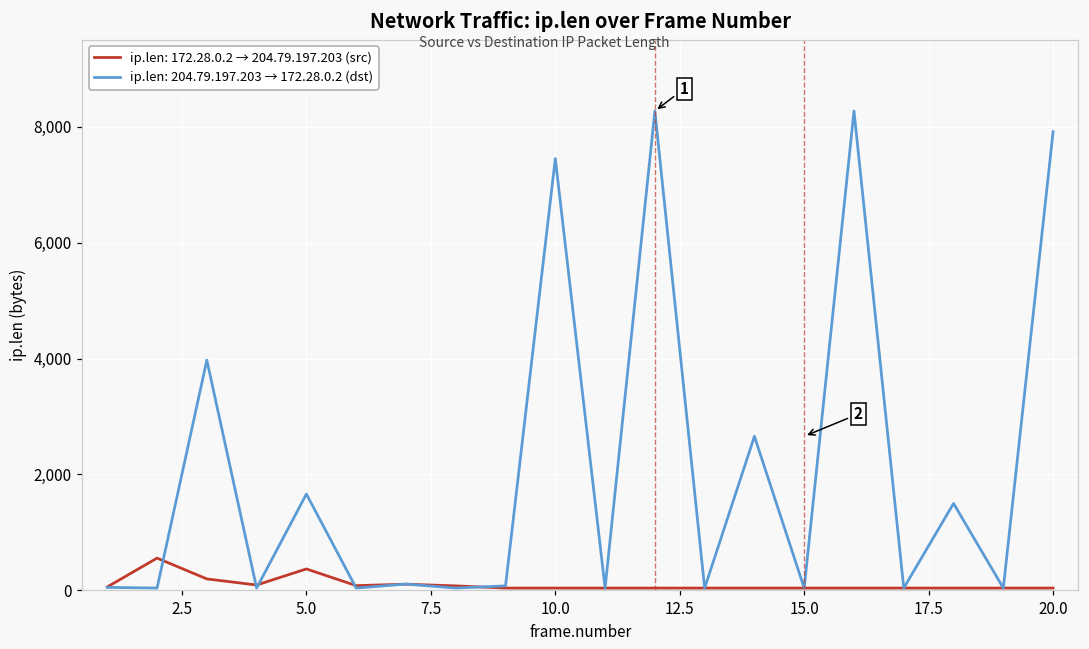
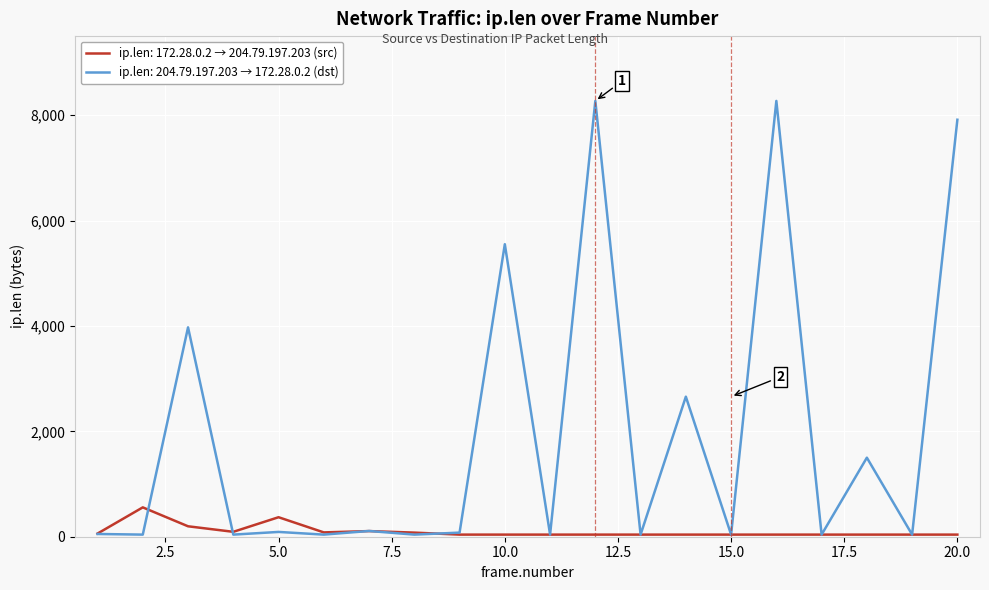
  {
    "ip.len: 172.28.0.2 → 204.79.197.203 (src)": {
      "5.0": "400",
      "10.0": "0",
      "20.0": "0"
    },
    "ip.len: 204.79.197.203 → 172.28.0.2 (dst)": {
-     "5.0": "1,700",
-     "10.0": "7,500",
+     "5.0": "100",
+     "10.0": "5,600",
      "20.0": "7,900"
    }
  }
